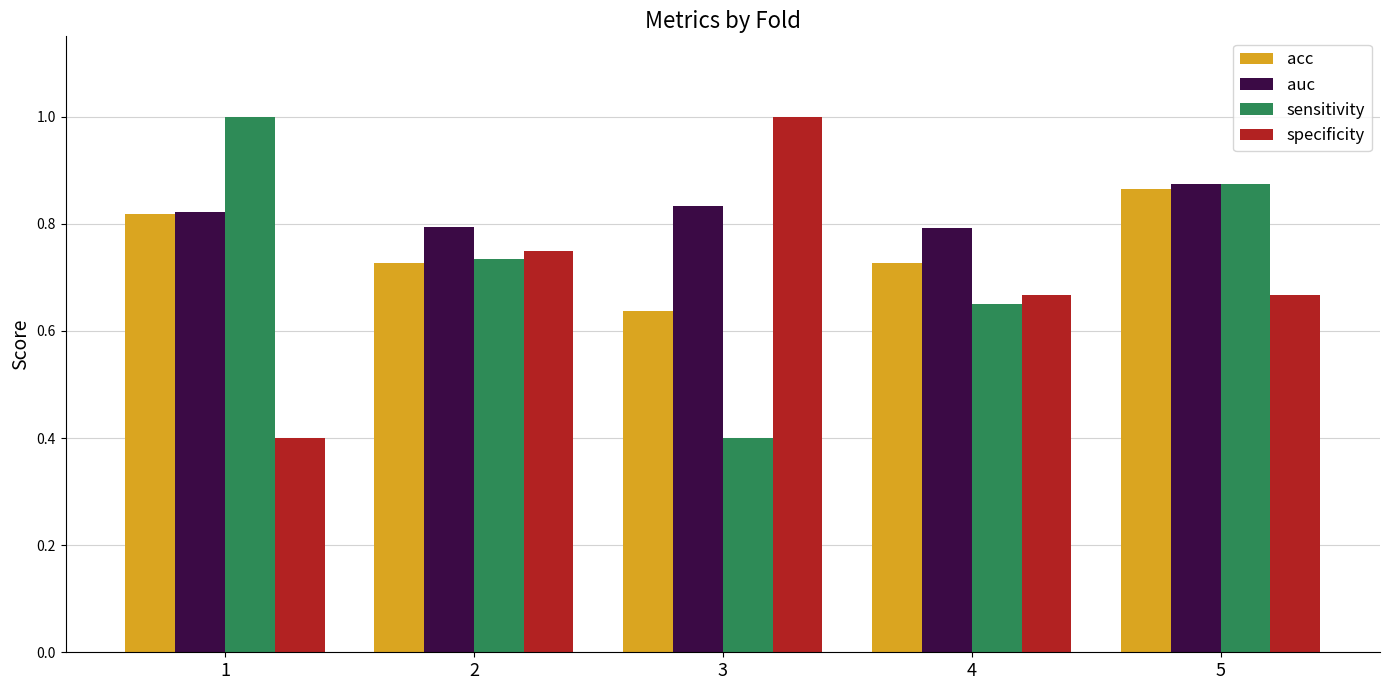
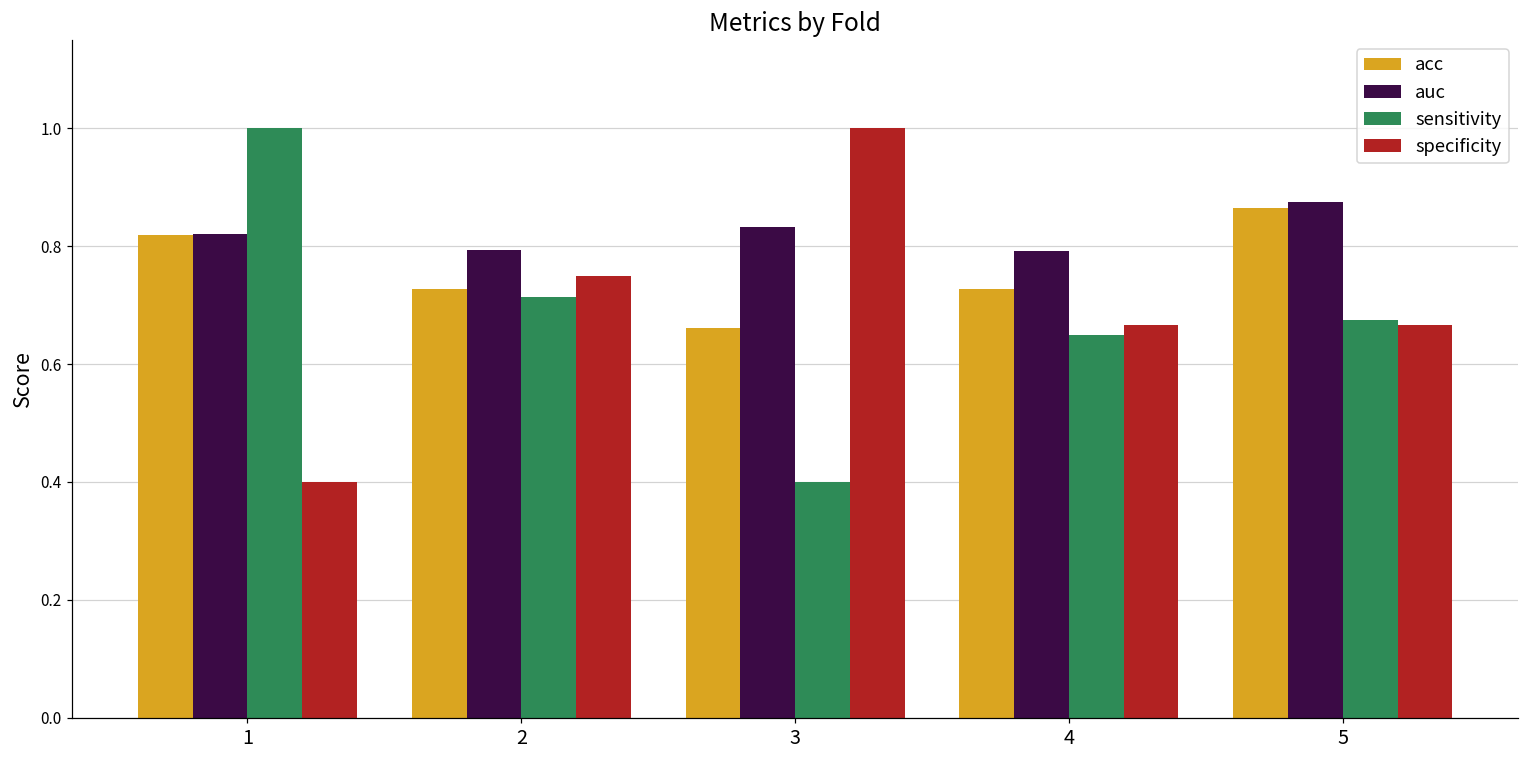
  {
    "acc": {
      "1": 0.82,
      "2": 0.73,
-     "3": 0.64,
+     "3": 0.66,
      "4": 0.73,
      "5": 0.87
    },
    "auc": {
      "1": 0.82,
      "2": 0.79,
      "3": 0.83,
      "4": 0.79,
      "5": 0.88
    },
    "sensitivity": {
      "1": 1.00,
-     "2": 0.73,
+     "2": 0.71,
      "3": 0.40,
      "4": 0.65,
-     "5": 0.88
+     "5": 0.68
    },
    "specificity": {
      "1": 0.40,
      "2": 0.75,
      "3": 1.00,
      "4": 0.67,
      "5": 0.67
    }
  }
